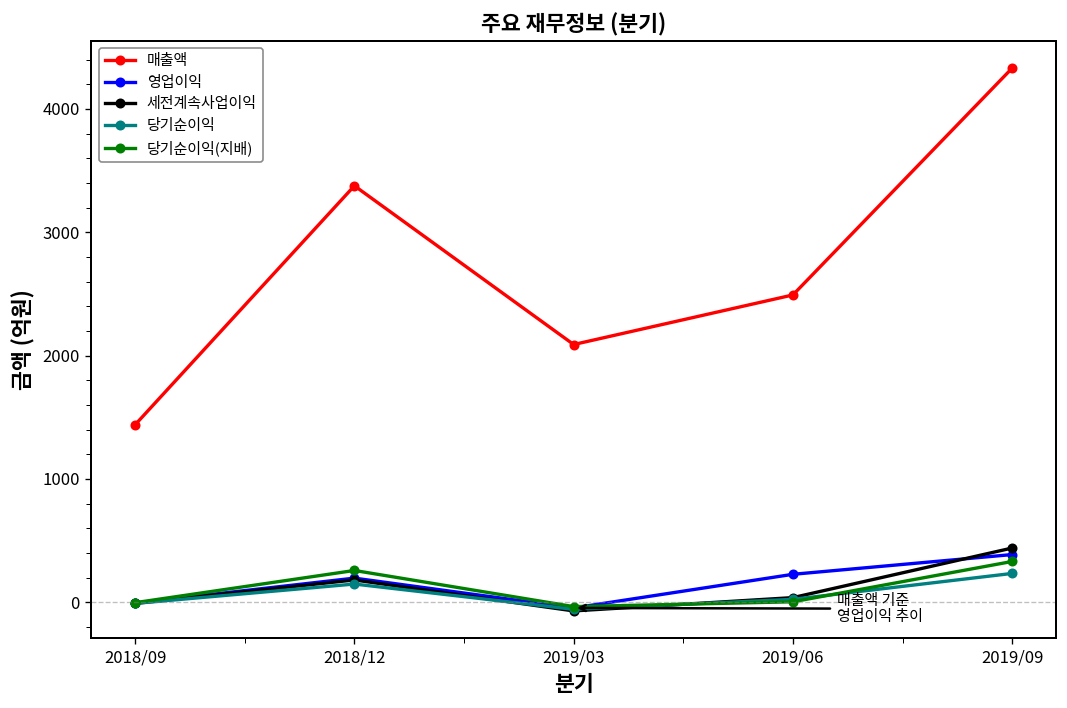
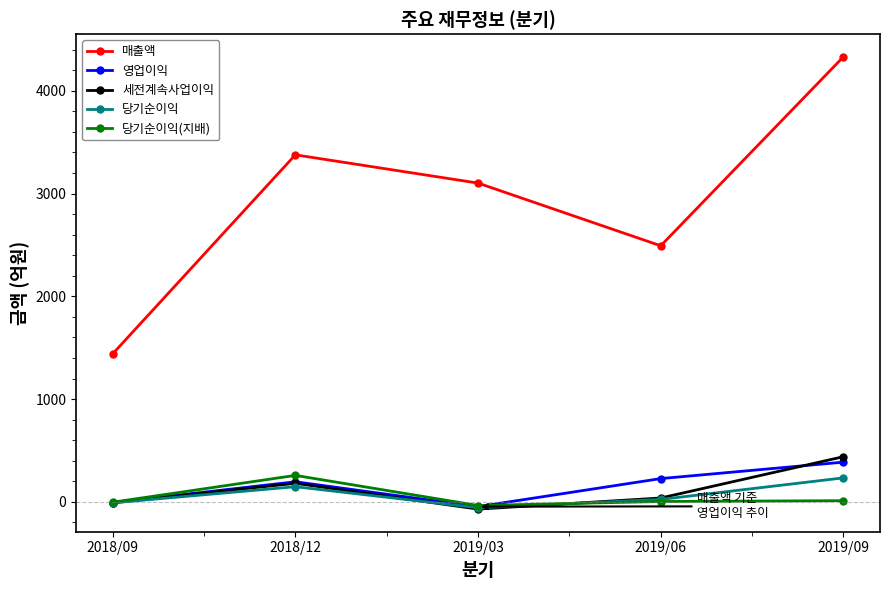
  {
    "매출액": {
      "2018/09": 1440,
      "2018/12": 3380,
-     "2019/03": 2090,
+     "2019/03": 3100,
      "2019/06": 2490,
      "2019/09": 4330
    },
    "영업이익": {
      "2019/06": 230,
      "2019/09": 390
    },
    "세전계속사업이익": {
      "2019/09": 440
    },
    "당기순이익": {
      "2018/12": 150,
      "2019/09": 230
    },
    "당기순이익(지배)": {
      "2018/12": 260,
-     "2019/09": 330
+     "2019/09": 10
    }
  }
